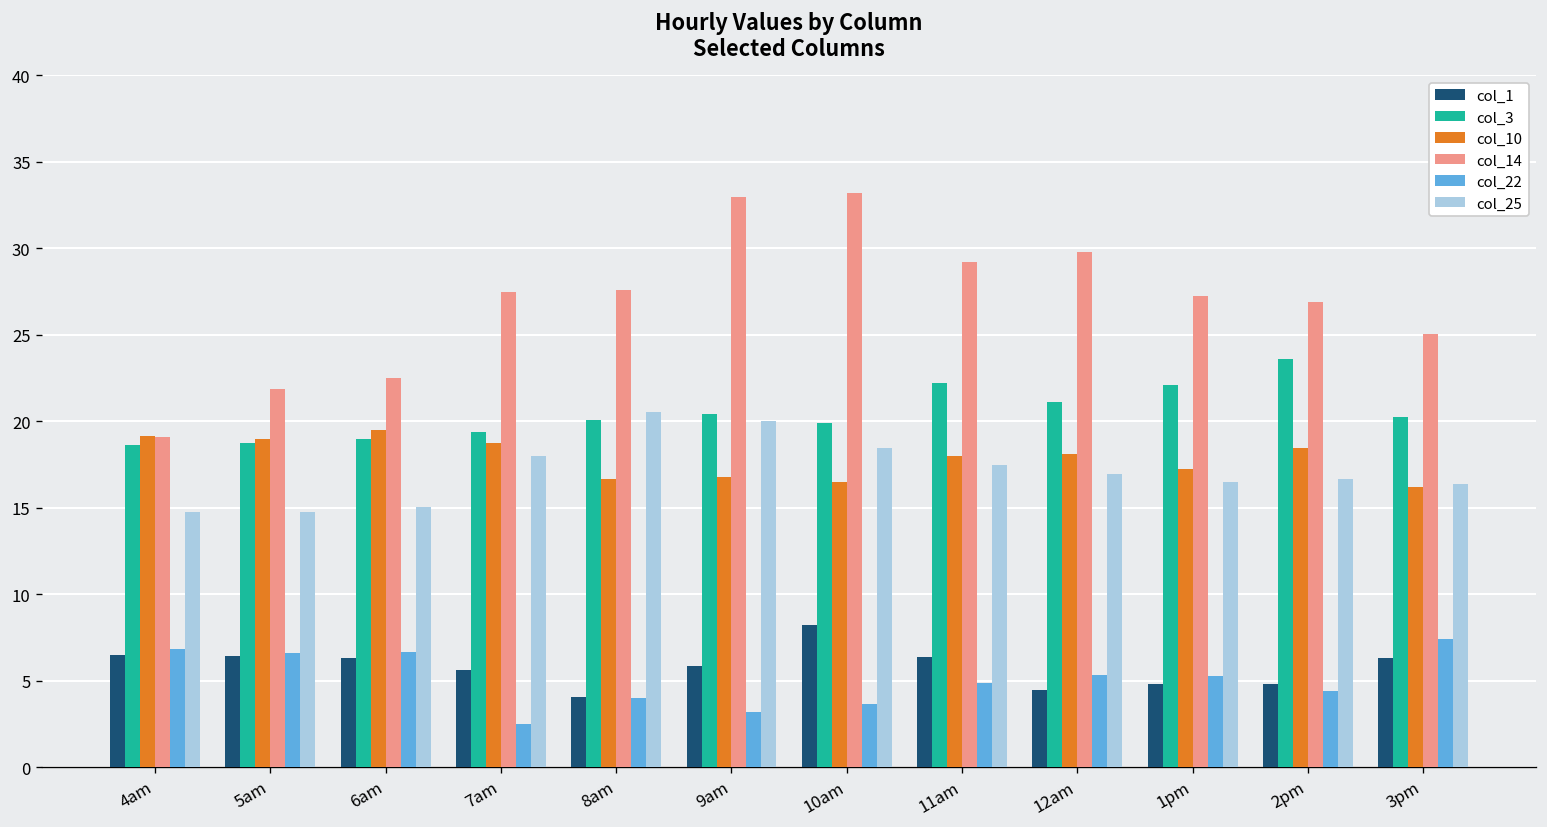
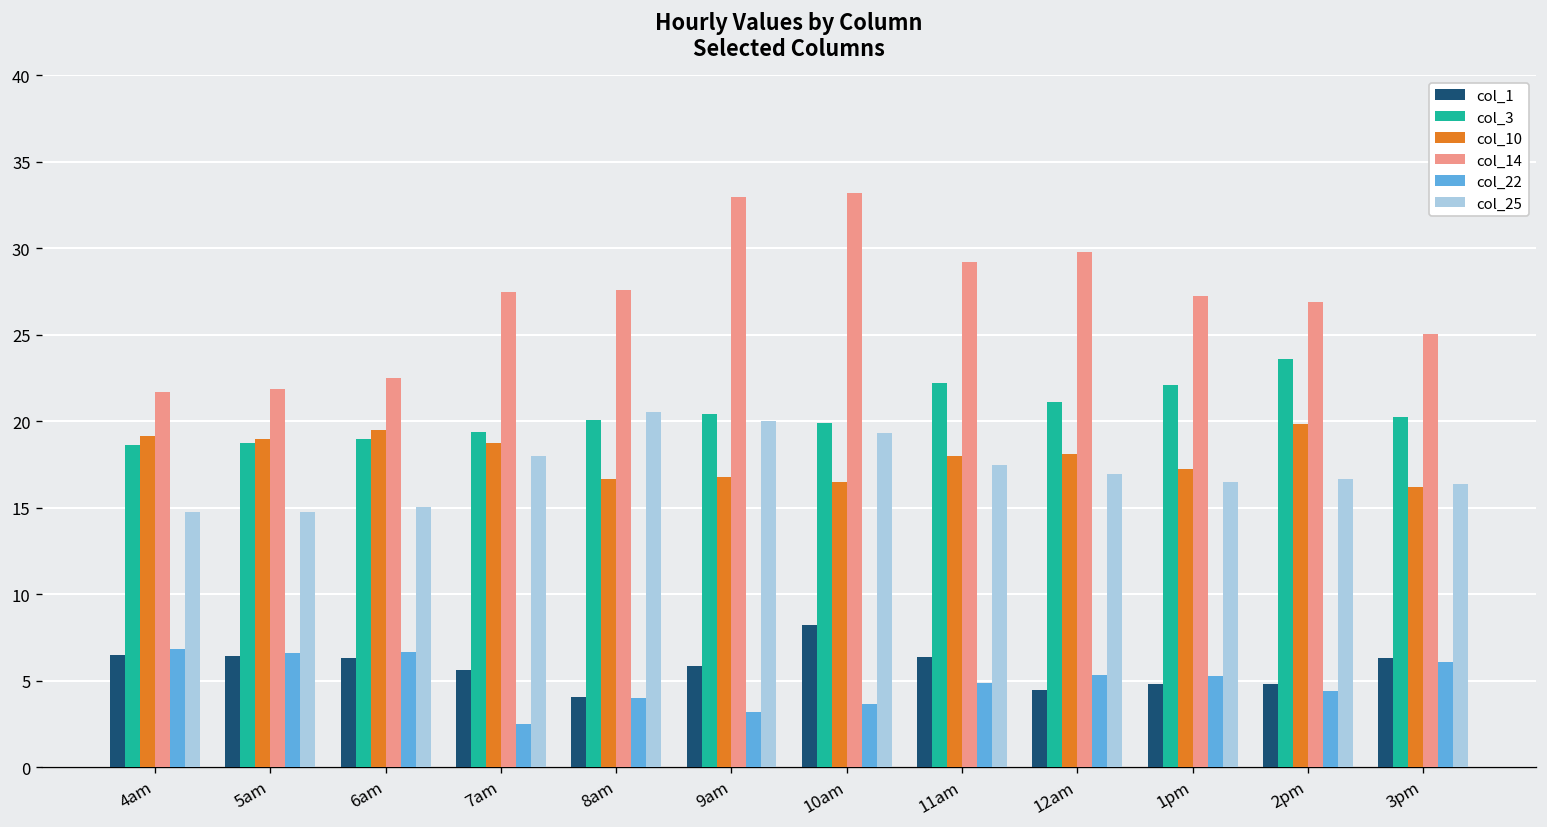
  {
    "col_1": {
      "4am": 6.5,
      "5am": 6.4,
      "6am": 6.3,
      "7am": 5.6,
      "8am": 4.0,
      "9am": 5.8,
      "10am": 8.2,
      "11am": 6.4,
      "12am": 4.4,
      "1pm": 4.8,
      "2pm": 4.8,
      "3pm": 6.3
    },
    "col_3": {
      "4am": 18.6,
      "5am": 18.7,
      "6am": 19.0,
      "7am": 19.4,
      "8am": 20.1,
      "9am": 20.4,
      "10am": 19.9,
      "11am": 22.2,
      "12am": 21.1,
      "1pm": 22.1,
      "2pm": 23.6,
      "3pm": 20.2
    },
    "col_10": {
      "4am": 19.2,
      "5am": 19.0,
      "6am": 19.5,
      "7am": 18.7,
      "8am": 16.6,
      "9am": 16.8,
      "10am": 16.5,
      "11am": 18.0,
      "12am": 18.1,
      "1pm": 17.2,
-     "2pm": 18.4,
+     "2pm": 19.8,
      "3pm": 16.2
    },
    "col_14": {
-     "4am": 19.1,
+     "4am": 21.7,
      "5am": 21.9,
      "6am": 22.5,
      "7am": 27.5,
      "8am": 27.6,
      "9am": 33.0,
      "10am": 33.2,
      "11am": 29.2,
      "12am": 29.8,
      "1pm": 27.3,
      "2pm": 26.9,
      "3pm": 25.0
    },
    "col_22": {
      "4am": 6.8,
      "5am": 6.6,
      "6am": 6.6,
      "7am": 2.5,
      "8am": 4.0,
      "9am": 3.2,
      "10am": 3.7,
      "11am": 4.9,
      "12am": 5.3,
      "1pm": 5.3,
      "2pm": 4.4,
-     "3pm": 7.4
+     "3pm": 6.1
    },
    "col_25": {
      "4am": 14.8,
      "5am": 14.8,
      "6am": 15.0,
      "7am": 18.0,
      "8am": 20.5,
      "9am": 20.0,
-     "10am": 18.4,
+     "10am": 19.3,
      "11am": 17.5,
      "12am": 17.0,
      "1pm": 16.5,
      "2pm": 16.7,
      "3pm": 16.4
    }
  }
